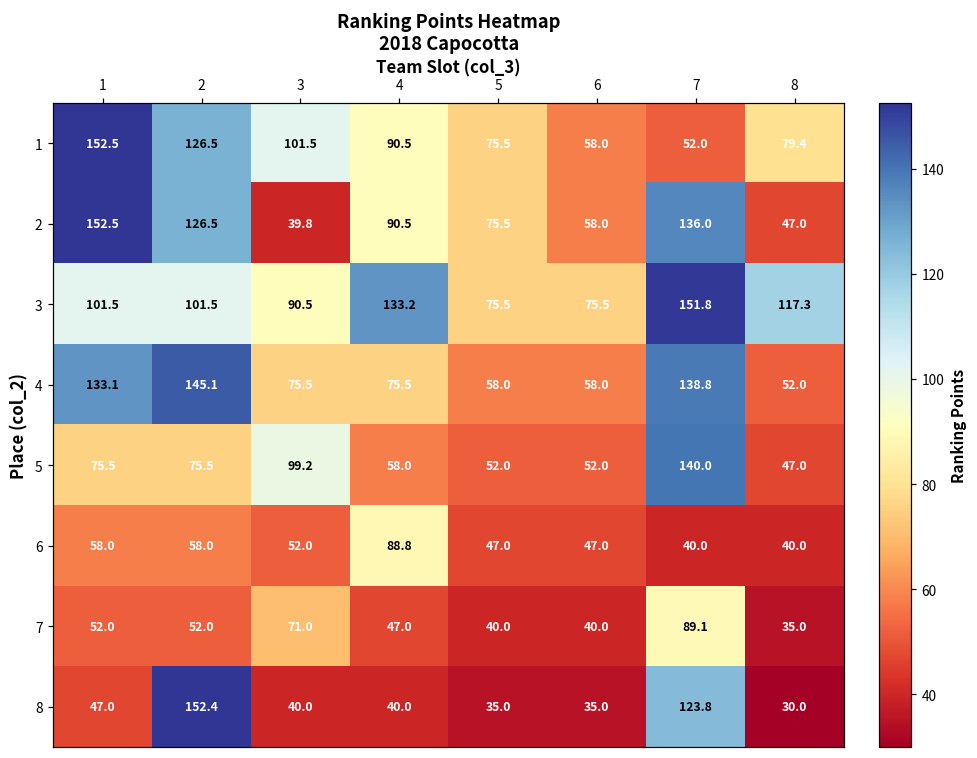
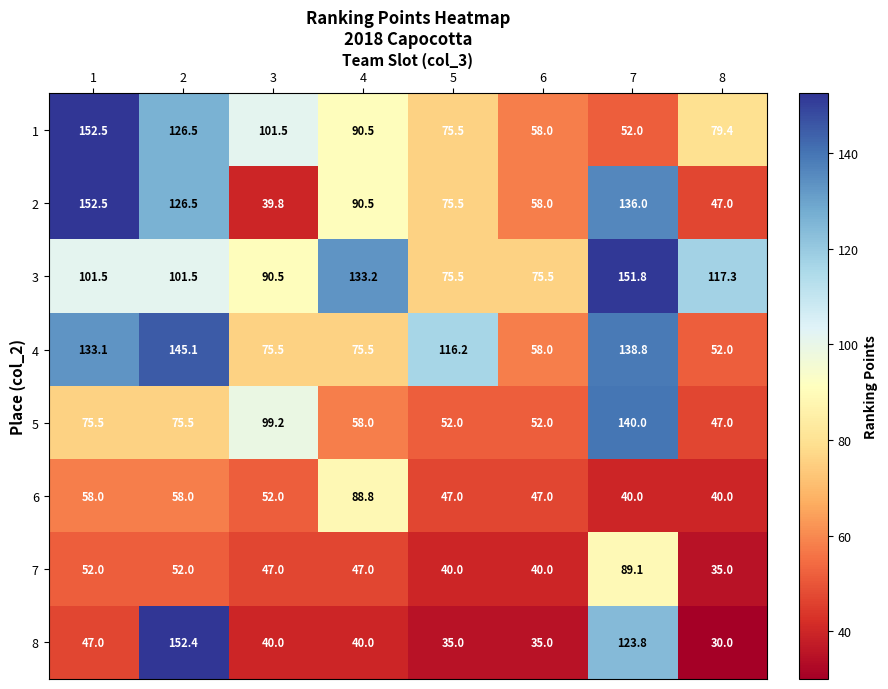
  {
    "1": {
      "1": 152.5,
      "2": 126.5,
      "3": 101.5,
      "4": 90.5,
      "5": 75.5,
      "6": 58.0,
      "7": 52.0,
      "8": 79.4
    },
    "2": {
      "1": 152.5,
      "2": 126.5,
      "3": 39.8,
      "4": 90.5,
      "5": 75.5,
      "6": 58.0,
      "7": 136.0,
      "8": 47.0
    },
    "3": {
      "1": 101.5,
      "2": 101.5,
      "3": 90.5,
      "4": 133.2,
      "5": 75.5,
      "6": 75.5,
      "7": 151.8,
      "8": 117.3
    },
    "4": {
      "1": 133.1,
      "2": 145.1,
      "3": 75.5,
      "4": 75.5,
-     "5": 58.0,
+     "5": 116.2,
      "6": 58.0,
      "7": 138.8,
      "8": 52.0
    },
    "5": {
      "1": 75.5,
      "2": 75.5,
      "3": 99.2,
      "4": 58.0,
      "5": 52.0,
      "6": 52.0,
      "7": 140.0,
      "8": 47.0
    },
    "6": {
      "1": 58.0,
      "2": 58.0,
      "3": 52.0,
      "4": 88.8,
      "5": 47.0,
      "6": 47.0,
      "7": 40.0,
      "8": 40.0
    },
    "7": {
      "1": 52.0,
      "2": 52.0,
-     "3": 71.0,
+     "3": 47.0,
      "4": 47.0,
      "5": 40.0,
      "6": 40.0,
      "7": 89.1,
      "8": 35.0
    },
    "8": {
      "1": 47.0,
      "2": 152.4,
      "3": 40.0,
      "4": 40.0,
      "5": 35.0,
      "6": 35.0,
      "7": 123.8,
      "8": 30.0
    }
  }
